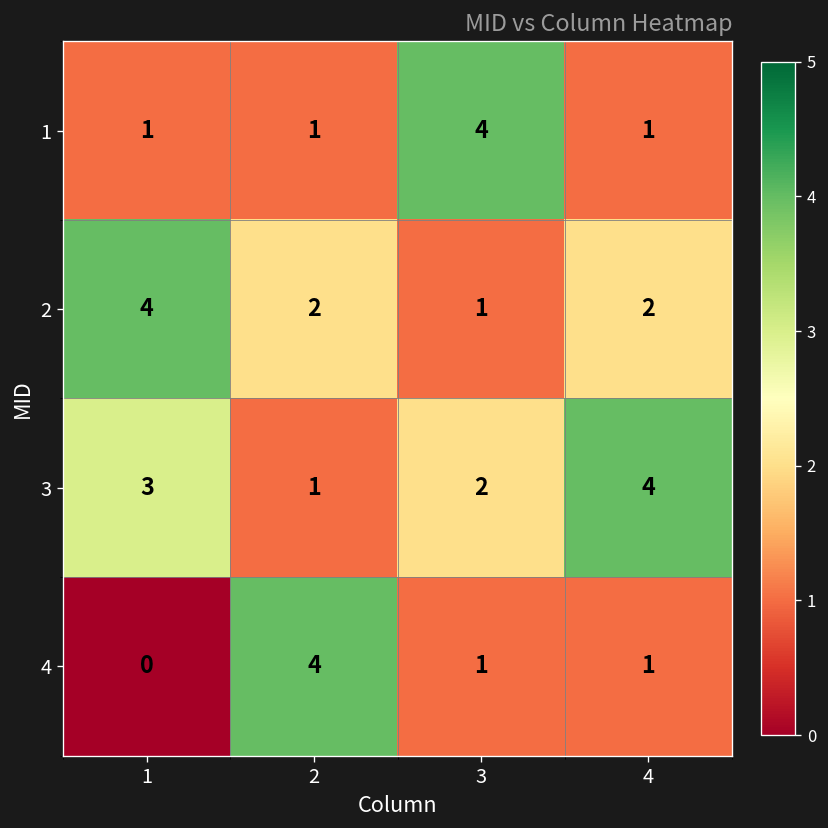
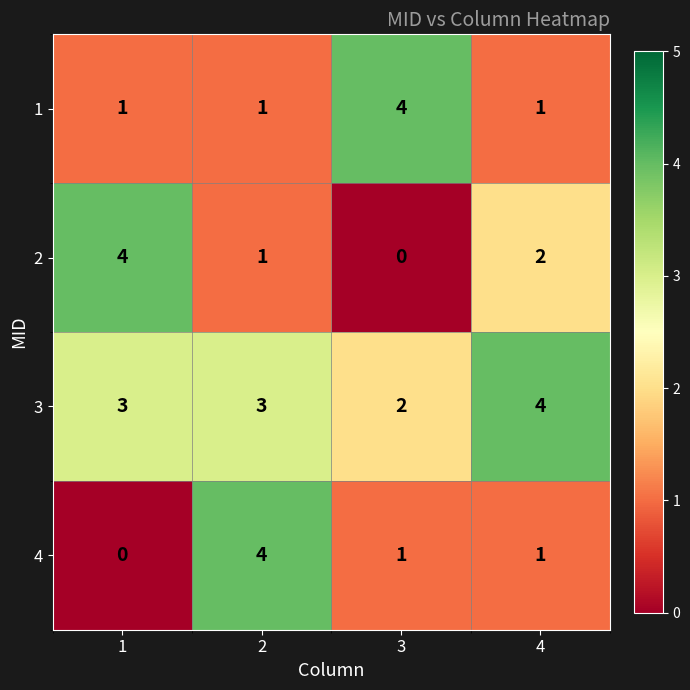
  {
    "1": {
      "1": 1,
      "2": 1,
      "3": 4,
      "4": 1
    },
    "2": {
      "1": 4,
-     "2": 2,
-     "3": 1,
+     "2": 1,
+     "3": 0,
      "4": 2
    },
    "3": {
      "1": 3,
-     "2": 1,
+     "2": 3,
      "3": 2,
      "4": 4
    },
    "4": {
      "1": 0,
      "2": 4,
      "3": 1,
      "4": 1
    }
  }
